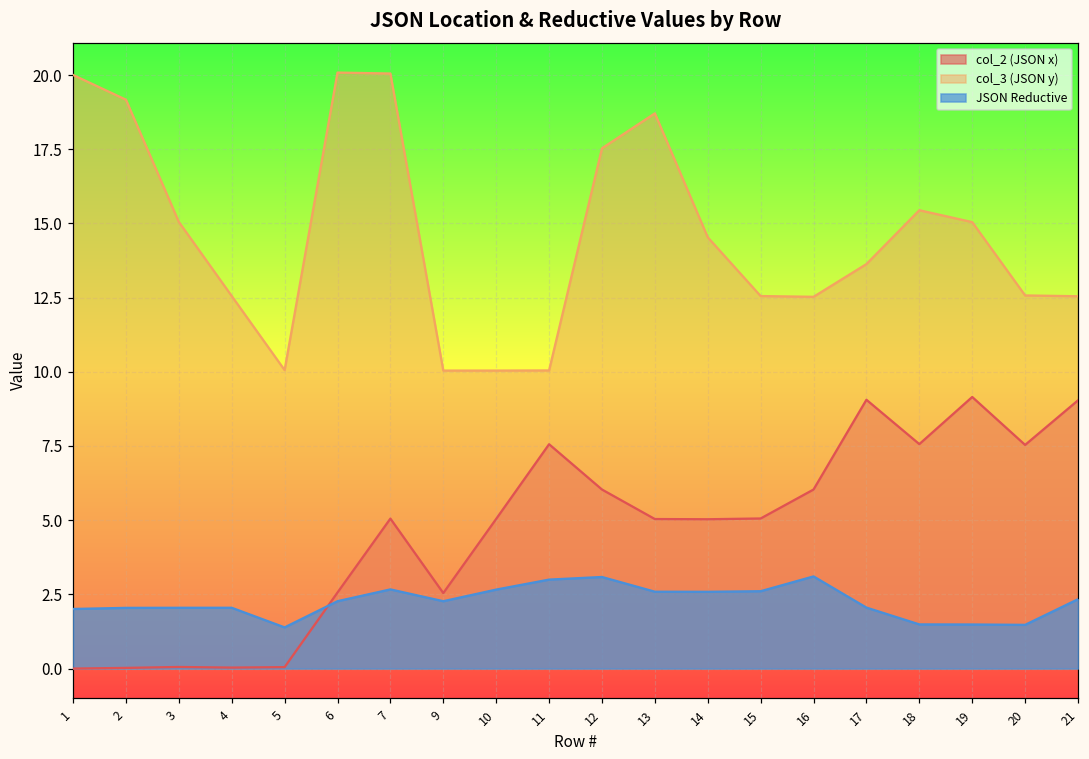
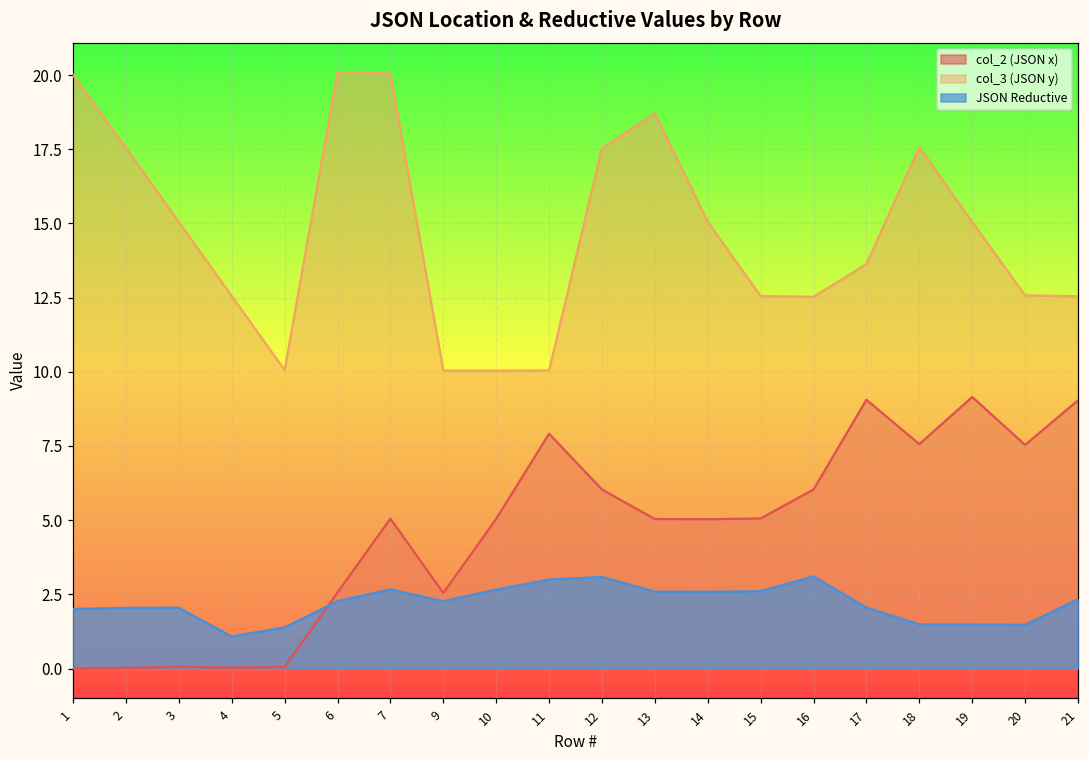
  {
    "col_2 (JSON x)": {
      "1": 0.0,
      "2": 0.0,
      "3": 0.1,
      "4": 0.0,
      "5": 0.0,
      "6": 2.6,
      "7": 5.1,
      "9": 2.5,
      "10": 5.0,
-     "11": 7.6,
+     "11": 7.9,
      "12": 6.0,
      "13": 5.0,
      "14": 5.0,
      "15": 5.1,
      "16": 6.0,
      "17": 9.1,
      "18": 7.6,
      "19": 9.2,
      "20": 7.5,
      "21": 9.0
    },
    "col_3 (JSON y)": {
      "1": 20.0,
-     "2": 19.2,
+     "2": 17.5,
      "3": 15.1,
      "4": 12.6,
      "5": 10.1,
      "6": 20.1,
      "7": 20.1,
      "9": 10.0,
      "10": 10.0,
      "11": 10.0,
      "12": 17.5,
      "13": 18.7,
-     "14": 14.5,
+     "14": 15.1,
      "15": 12.6,
      "16": 12.5,
      "17": 13.6,
-     "18": 15.4,
+     "18": 17.6,
      "19": 15.0,
      "20": 12.6,
      "21": 12.5
    },
    "JSON Reductive": {
      "1": 2.0,
      "2": 2.0,
      "3": 2.0,
-     "4": 2.0,
+     "4": 1.1,
      "5": 1.4,
      "6": 2.3,
      "7": 2.7,
      "9": 2.3,
      "10": 2.7,
      "11": 3.0,
      "12": 3.1,
      "13": 2.6,
      "14": 2.6,
      "15": 2.6,
      "16": 3.1,
      "17": 2.1,
      "18": 1.5,
      "19": 1.5,
      "20": 1.5,
      "21": 2.3
    }
  }
